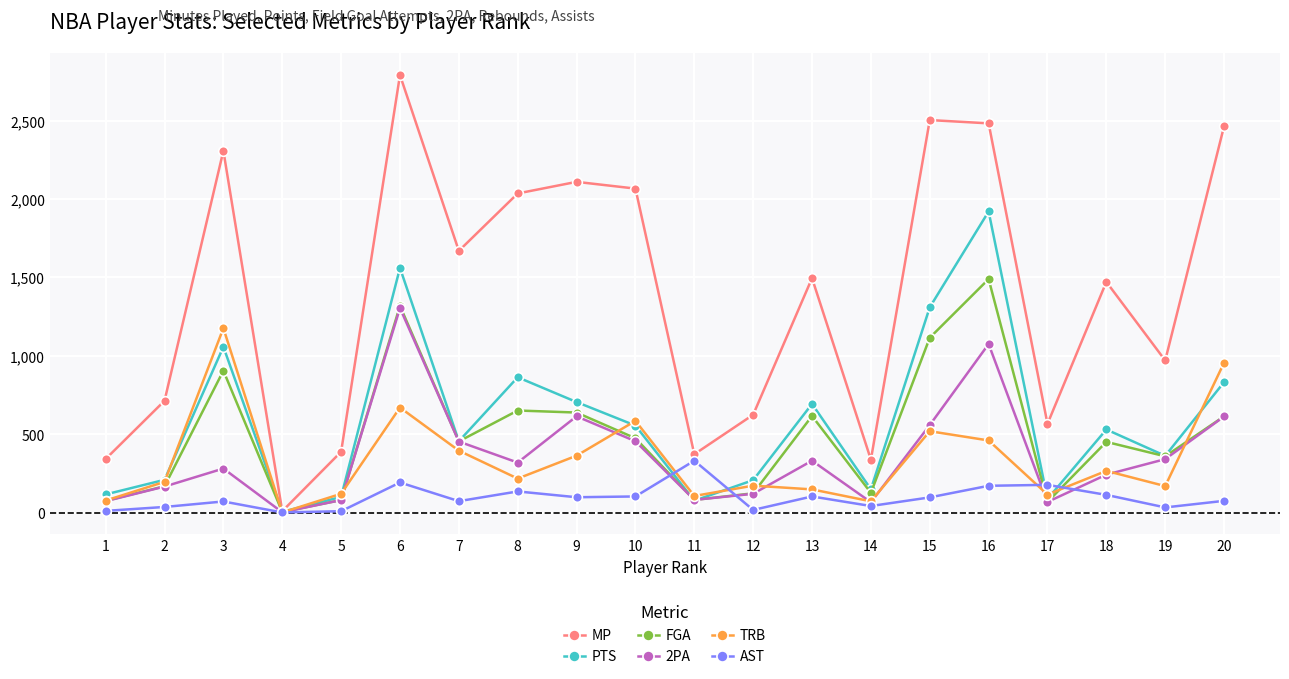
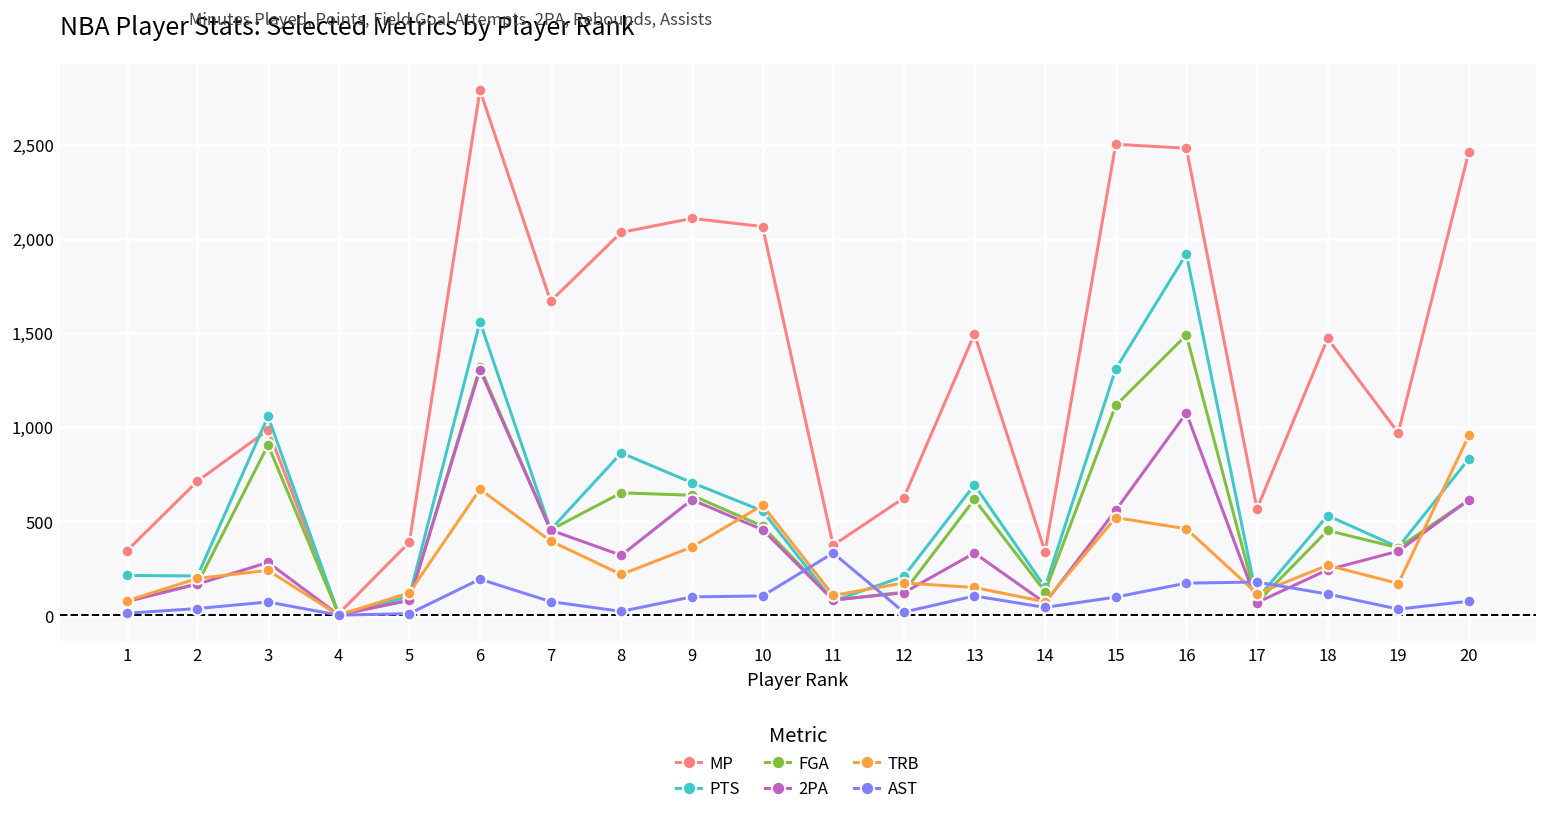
  {
    "MP": {
      "1": "340",
      "2": "710",
-     "3": "2,310",
+     "3": "990",
      "5": "390",
      "6": "2,790",
      "7": "1,670",
      "8": "2,040",
      "9": "2,110",
      "10": "2,070",
      "11": "370",
      "12": "620",
      "13": "1,500",
      "14": "340",
      "15": "2,500",
      "16": "2,480",
      "17": "570",
      "18": "1,470",
      "19": "970",
      "20": "2,460"
    },
    "PTS": {
-     "1": "120",
+     "1": "210",
      "3": "1,060",
      "5": "100",
      "6": "1,560",
      "8": "860",
      "9": "710",
      "10": "560",
      "12": "210",
      "13": "690",
      "14": "150",
      "15": "1,310",
      "16": "1,920",
      "17": "90",
      "18": "530",
      "20": "830"
    },
    "FGA": {
      "3": "910",
      "8": "650",
      "9": "640",
      "10": "470",
      "13": "620",
      "14": "130",
      "15": "1,120",
      "16": "1,490",
      "18": "450"
    },
    "2PA": {
      "3": "280",
      "8": "320",
      "9": "610",
      "10": "460",
      "13": "330",
      "15": "560",
      "16": "1,080",
      "18": "240",
      "19": "340"
    },
    "TRB": {
-     "3": "1,180",
+     "3": "240",
      "5": "120",
      "6": "670",
      "7": "400",
      "8": "220",
      "9": "360",
      "10": "590",
      "11": "110",
      "12": "170",
      "13": "150",
      "15": "520",
      "16": "460",
      "17": "120",
      "18": "270",
      "19": "170",
      "20": "960"
    },
    "AST": {
      "1": "10",
      "2": "40",
      "3": "70",
      "5": "10",
      "6": "190",
      "7": "70",
-     "8": "140",
+     "8": "20",
      "9": "100",
      "10": "100",
      "11": "330",
      "12": "20",
      "13": "100",
      "14": "40",
      "15": "100",
      "16": "170",
      "17": "180",
      "18": "110",
      "19": "30",
      "20": "80"
    }
  }
